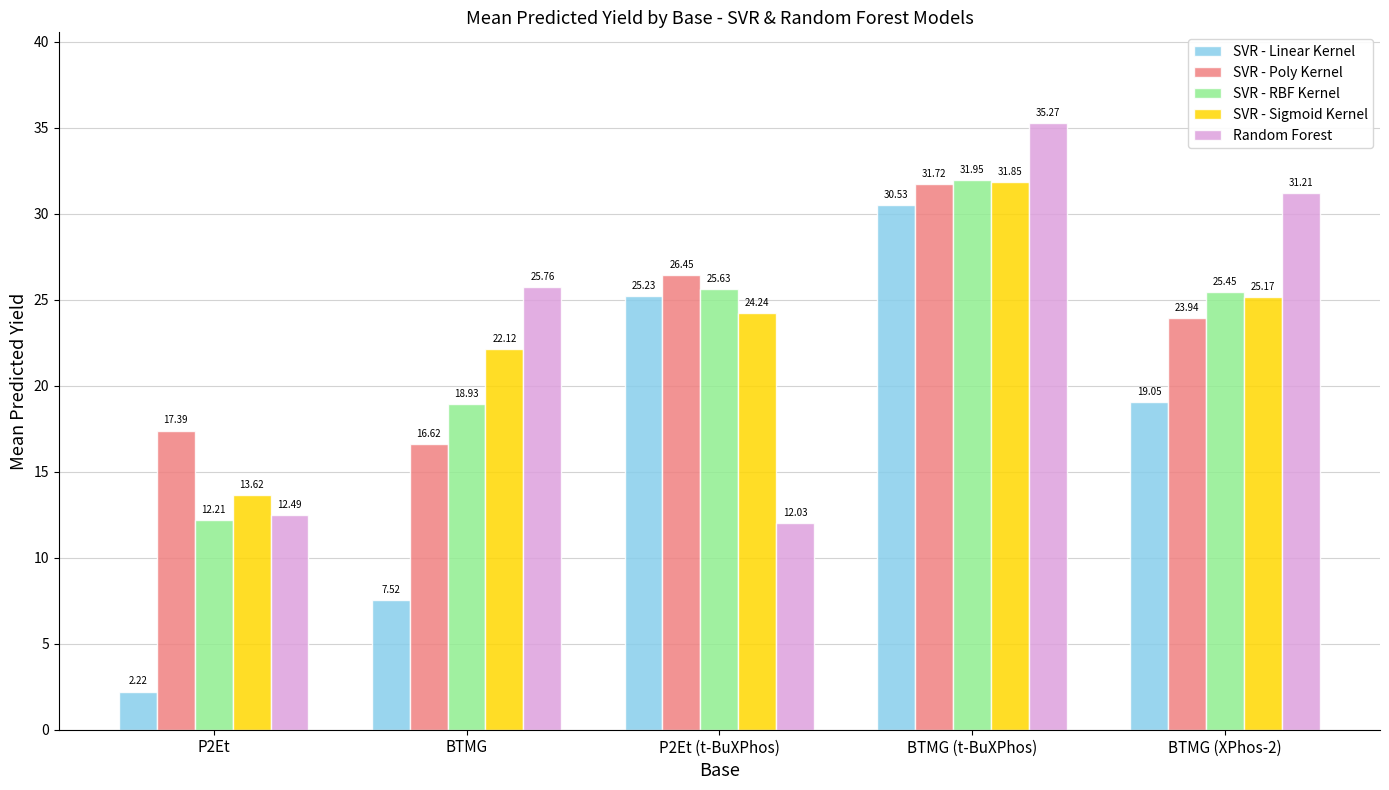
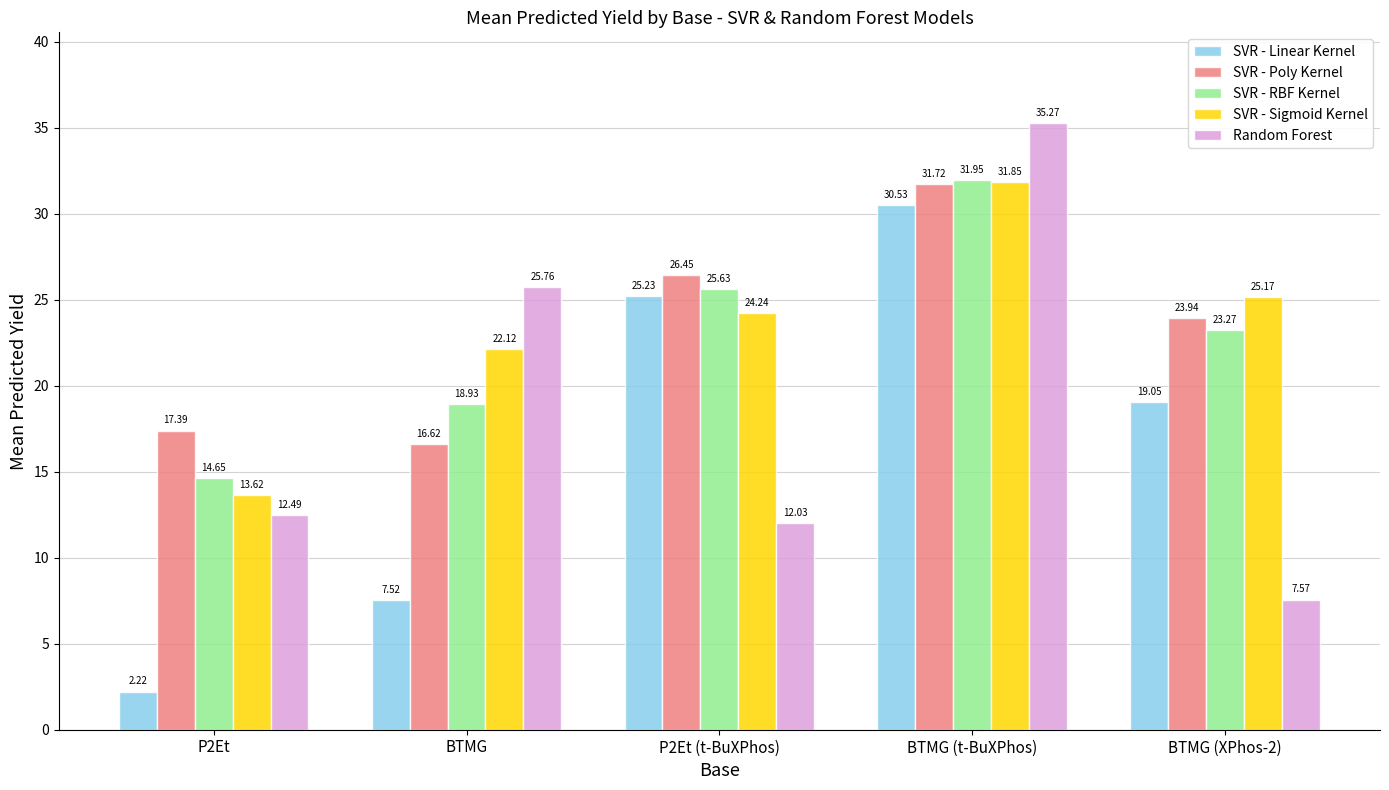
  {
    "SVR - Linear Kernel": {
      "P2Et": 2.22,
      "BTMG": 7.52,
      "P2Et (t-BuXPhos)": 25.23,
      "BTMG (t-BuXPhos)": 30.53,
      "BTMG (XPhos-2)": 19.05
    },
    "SVR - Poly Kernel": {
      "P2Et": 17.39,
      "BTMG": 16.62,
      "P2Et (t-BuXPhos)": 26.45,
      "BTMG (t-BuXPhos)": 31.72,
      "BTMG (XPhos-2)": 23.94
    },
    "SVR - RBF Kernel": {
-     "P2Et": 12.21,
+     "P2Et": 14.65,
      "BTMG": 18.93,
      "P2Et (t-BuXPhos)": 25.63,
      "BTMG (t-BuXPhos)": 31.95,
-     "BTMG (XPhos-2)": 25.45
+     "BTMG (XPhos-2)": 23.27
    },
    "SVR - Sigmoid Kernel": {
      "P2Et": 13.62,
      "BTMG": 22.12,
      "P2Et (t-BuXPhos)": 24.24,
      "BTMG (t-BuXPhos)": 31.85,
      "BTMG (XPhos-2)": 25.17
    },
    "Random Forest": {
      "P2Et": 12.49,
      "BTMG": 25.76,
      "P2Et (t-BuXPhos)": 12.03,
      "BTMG (t-BuXPhos)": 35.27,
-     "BTMG (XPhos-2)": 31.21
+     "BTMG (XPhos-2)": 7.57
    }
  }
